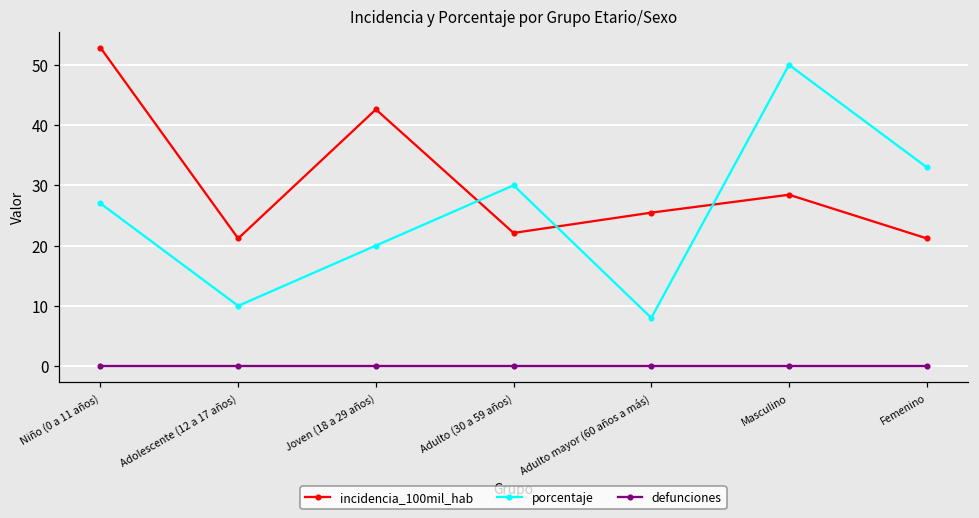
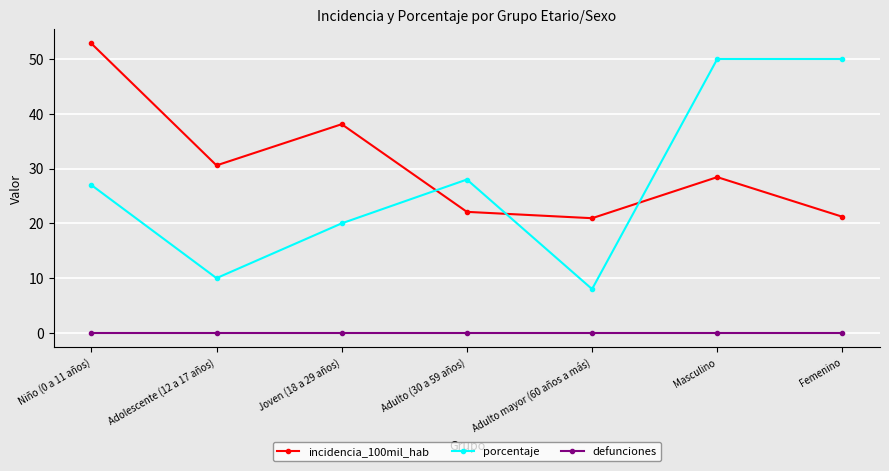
  {
    "incidencia_100mil_hab": {
      "Niño (0 a 11 años)": 53,
-     "Adolescente (12 a 17 años)": 21,
-     "Joven (18 a 29 años)": 43,
+     "Adolescente (12 a 17 años)": 31,
+     "Joven (18 a 29 años)": 38,
      "Adulto (30 a 59 años)": 22,
-     "Adulto mayor (60 años a más)": 25,
+     "Adulto mayor (60 años a más)": 21,
      "Masculino": 28,
      "Femenino": 21
    },
    "porcentaje": {
      "Niño (0 a 11 años)": 27,
      "Adolescente (12 a 17 años)": 10,
      "Joven (18 a 29 años)": 20,
-     "Adulto (30 a 59 años)": 30,
+     "Adulto (30 a 59 años)": 28,
      "Adulto mayor (60 años a más)": 8,
      "Masculino": 50,
-     "Femenino": 33
+     "Femenino": 50
    },
    "defunciones": {
      "Niño (0 a 11 años)": 0,
      "Adolescente (12 a 17 años)": 0,
      "Joven (18 a 29 años)": 0,
      "Adulto (30 a 59 años)": 0,
      "Adulto mayor (60 años a más)": 0,
      "Masculino": 0,
      "Femenino": 0
    }
  }
